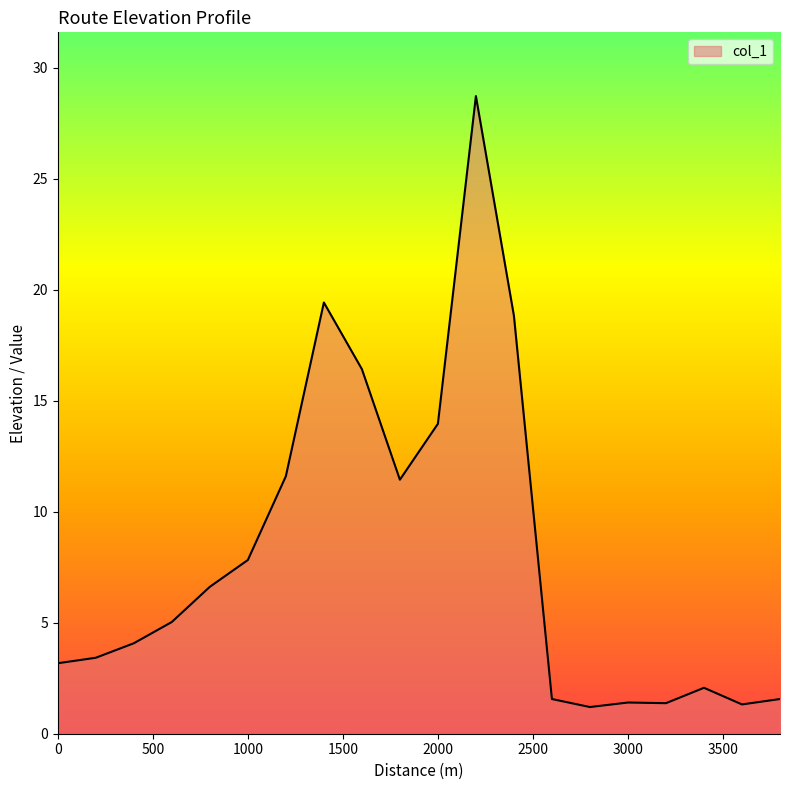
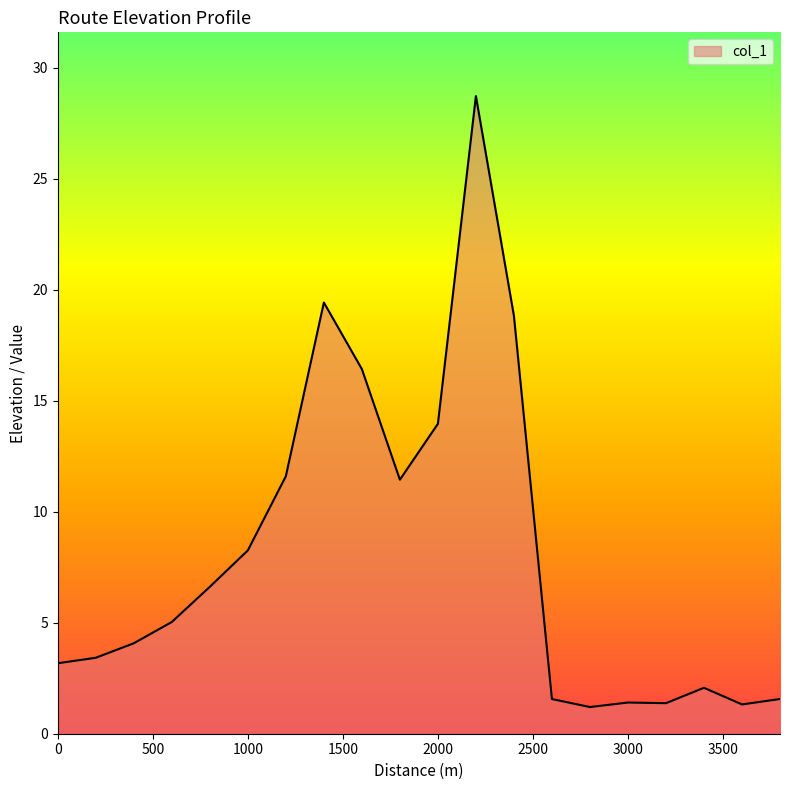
  {
    "0": 3.2,
-   "1000": 7.8,
+   "1000": 8.3,
    "2000": 14.0,
    "3000": 1.4
  }
